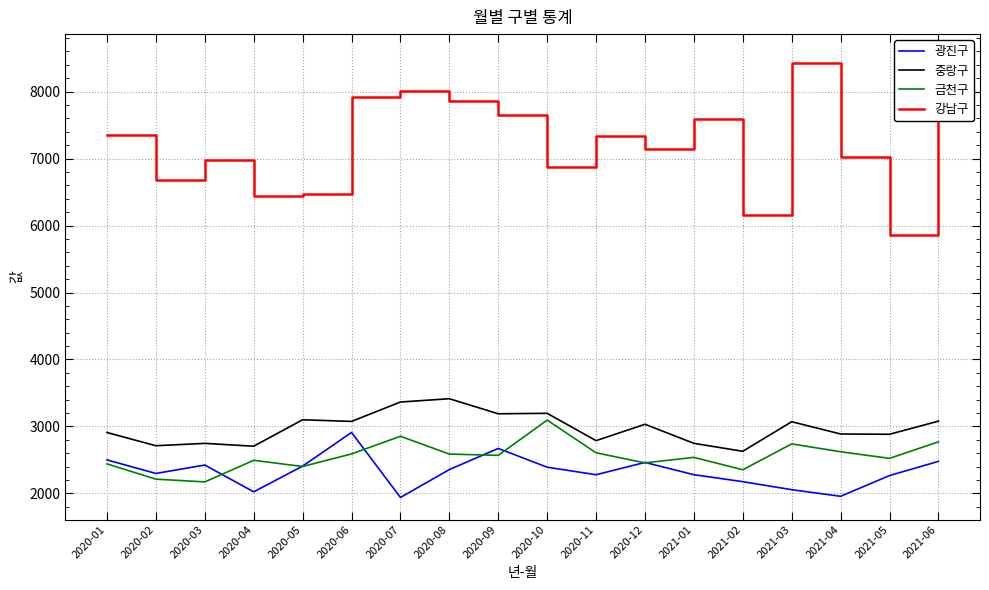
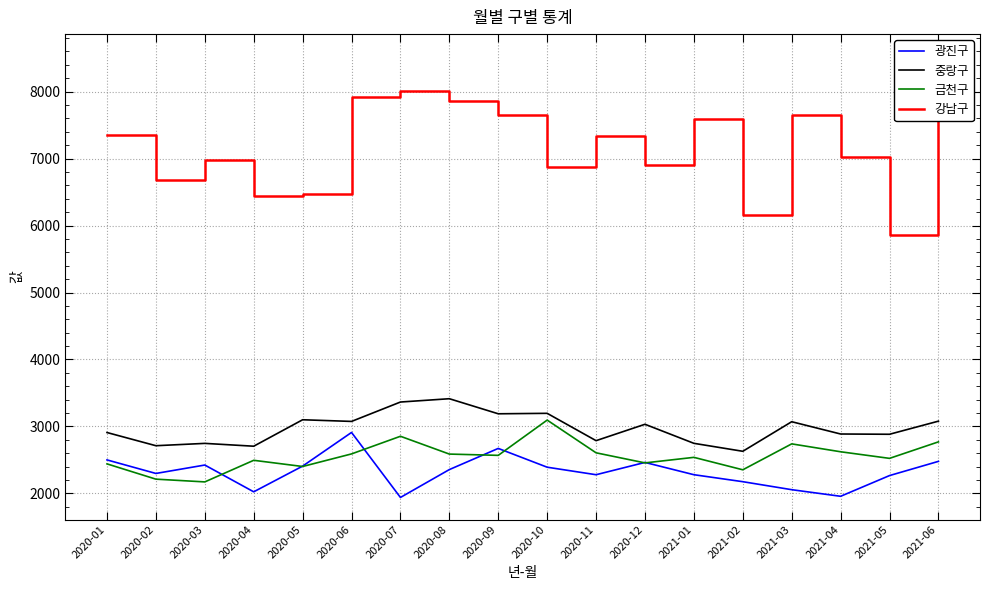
  {
    "광진구": {
      "2020-01": 2500,
      "2020-02": 2300,
      "2020-03": 2400,
      "2020-04": 2000,
      "2020-06": 2900,
      "2020-07": 1900,
      "2020-08": 2400,
      "2020-09": 2700,
      "2020-10": 2400,
      "2020-11": 2300,
      "2021-01": 2300,
      "2021-02": 2200,
      "2021-03": 2100,
      "2021-04": 2000,
      "2021-05": 2300,
      "2021-06": 2500
    },
    "중랑구": {
      "2020-01": 2900,
      "2020-02": 2700,
      "2020-03": 2700,
      "2020-04": 2700,
      "2020-05": 3100,
      "2020-06": 3100,
      "2020-07": 3400,
      "2020-08": 3400,
      "2020-09": 3200,
      "2020-10": 3200,
      "2020-11": 2800,
      "2020-12": 3000,
      "2021-01": 2700,
      "2021-02": 2600,
      "2021-03": 3100,
      "2021-04": 2900,
      "2021-05": 2900,
      "2021-06": 3100
    },
    "금천구": {
      "2020-01": 2400,
      "2020-02": 2200,
      "2020-03": 2200,
      "2020-04": 2500,
      "2020-06": 2600,
      "2020-07": 2900,
      "2020-08": 2600,
      "2020-09": 2600,
      "2020-10": 3100,
      "2020-11": 2600,
      "2021-01": 2500,
      "2021-02": 2400,
      "2021-03": 2700,
      "2021-04": 2600,
      "2021-05": 2500,
      "2021-06": 2800
    },
    "강남구": {
      "2020-01": 7300,
      "2020-02": 6700,
      "2020-03": 7000,
      "2020-04": 6400,
      "2020-05": 6500,
      "2020-06": 7900,
      "2020-07": 8000,
      "2020-08": 7900,
      "2020-09": 7700,
      "2020-10": 6900,
      "2020-11": 7300,
-     "2020-12": 7100,
+     "2020-12": 6900,
      "2021-01": 7600,
      "2021-02": 6200,
-     "2021-03": 8400,
+     "2021-03": 7700,
      "2021-04": 7000,
      "2021-05": 5900
    }
  }
